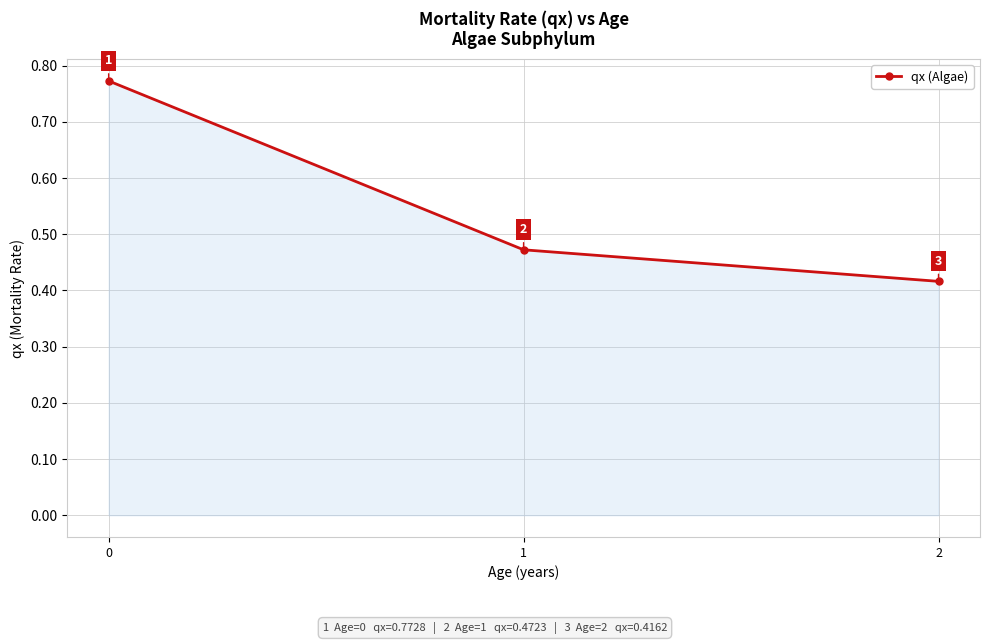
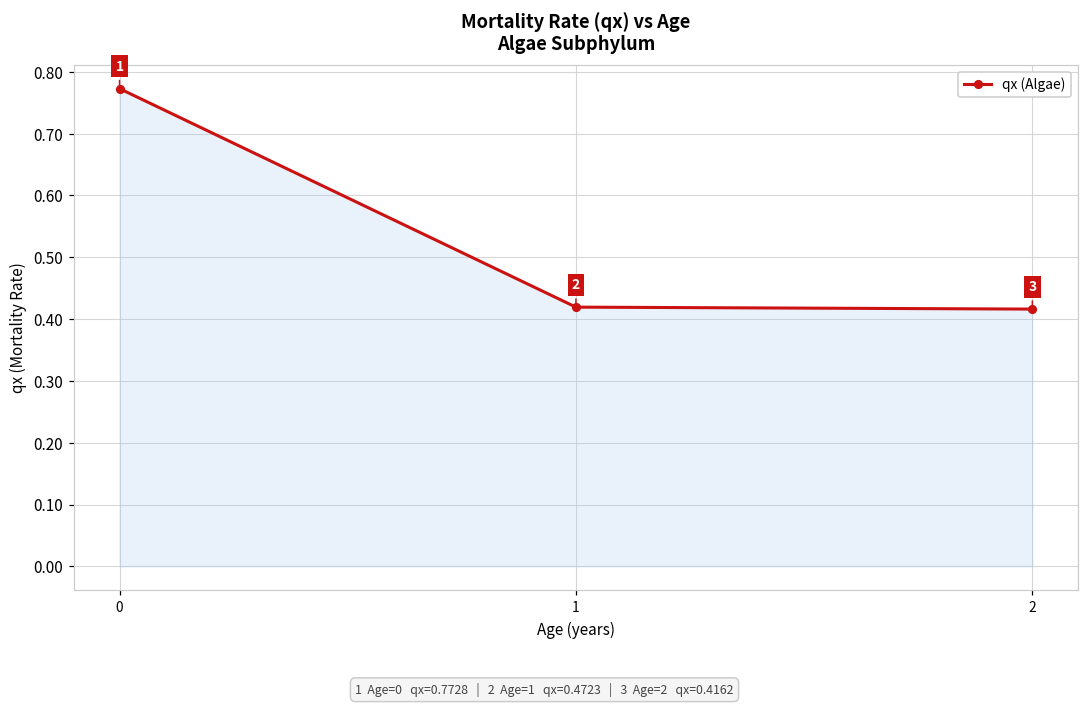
  {
-   "1": 0.47
+   "1": 0.42
  }
